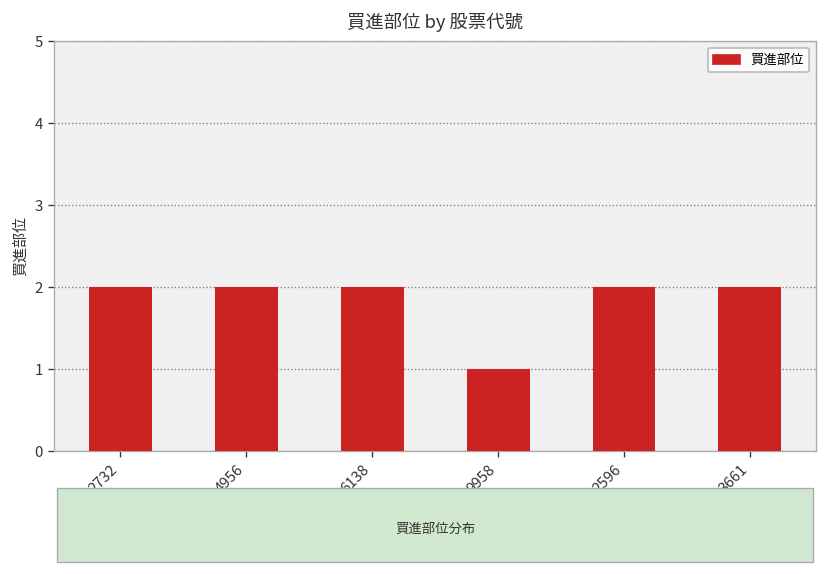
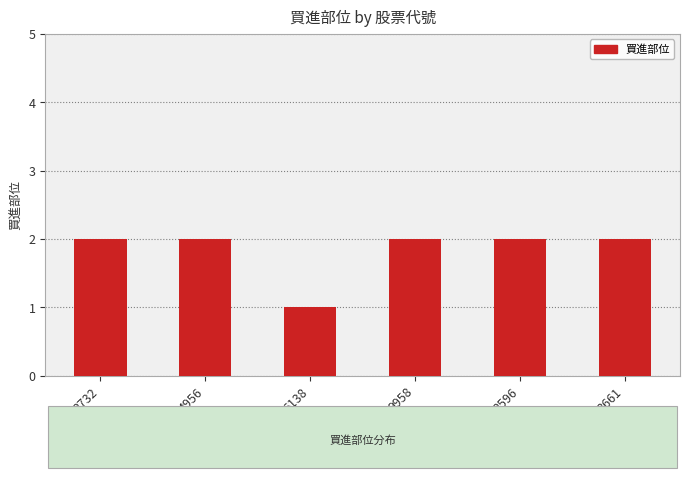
  {
    "2732": 2,
    "4956": 2,
-   "6138": 2,
-   "9958": 1,
+   "6138": 1,
+   "9958": 2,
    "2596": 2,
    "3661": 2
  }
